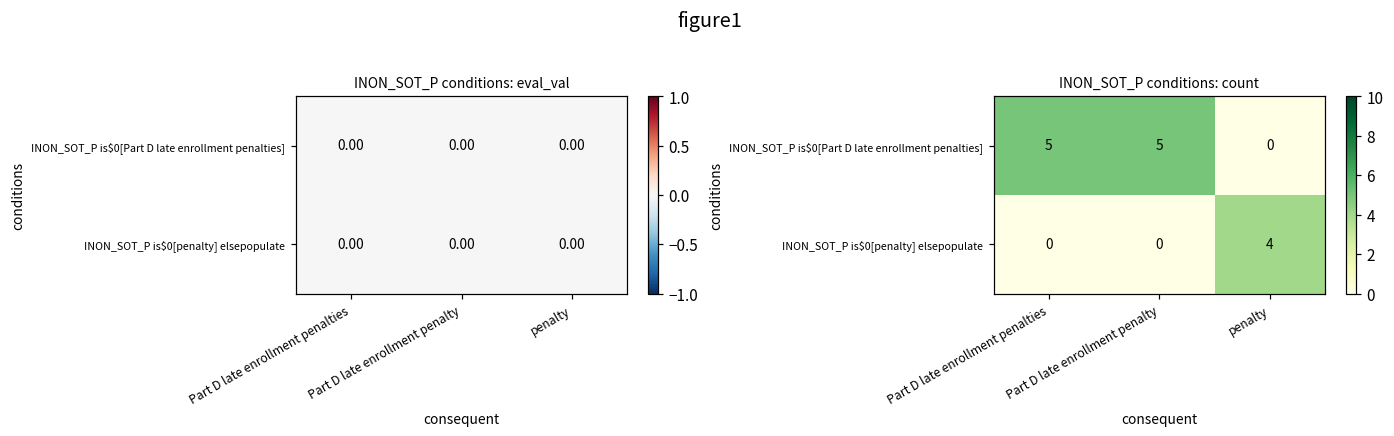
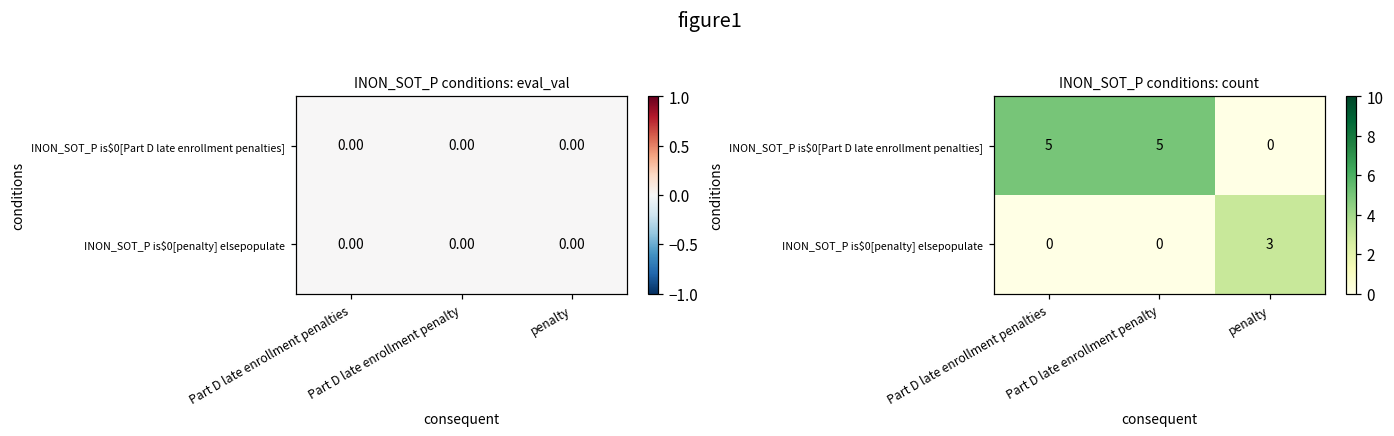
  {
    "INON_SOT_P conditions: eval_val": {
      "INON_SOT_P is$0[Part D late enrollment penalties]": {
        "Part D late enrollment penalties": 0.00,
        "Part D late enrollment penalty": 0.00,
        "penalty": 0.00
      },
      "INON_SOT_P is$0[penalty] elsepopulate": {
        "Part D late enrollment penalties": 0.00,
        "Part D late enrollment penalty": 0.00,
        "penalty": 0.00
      }
    },
    "INON_SOT_P conditions: count": {
      "INON_SOT_P is$0[Part D late enrollment penalties]": {
        "Part D late enrollment penalties": 5,
        "Part D late enrollment penalty": 5,
        "penalty": 0
      },
      "INON_SOT_P is$0[penalty] elsepopulate": {
        "Part D late enrollment penalties": 0,
        "Part D late enrollment penalty": 0,
-       "penalty": 4
+       "penalty": 3
      }
    }
  }
